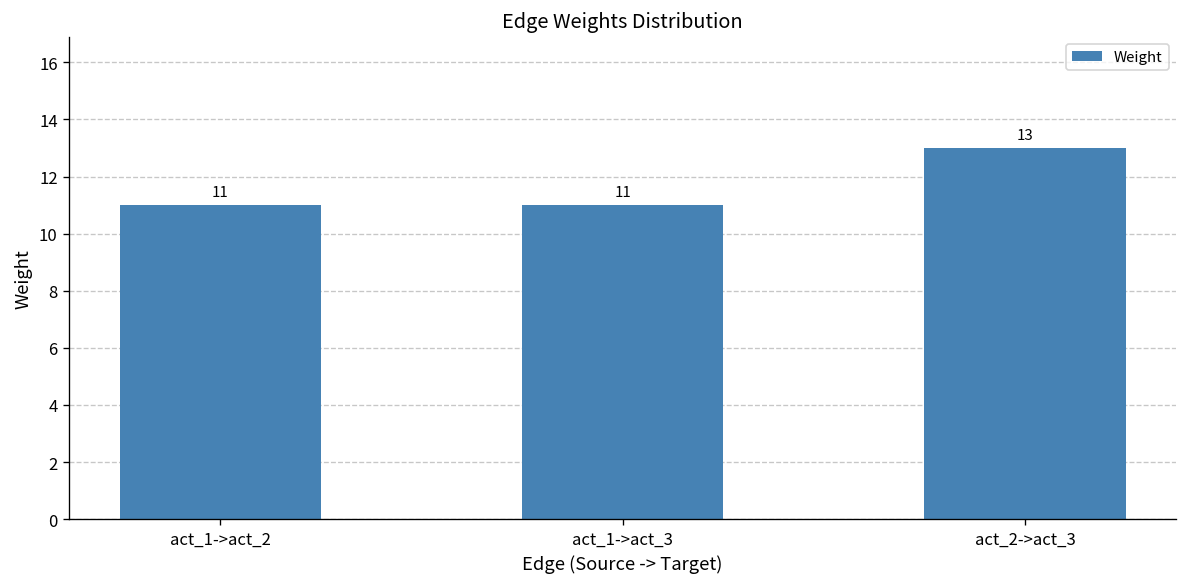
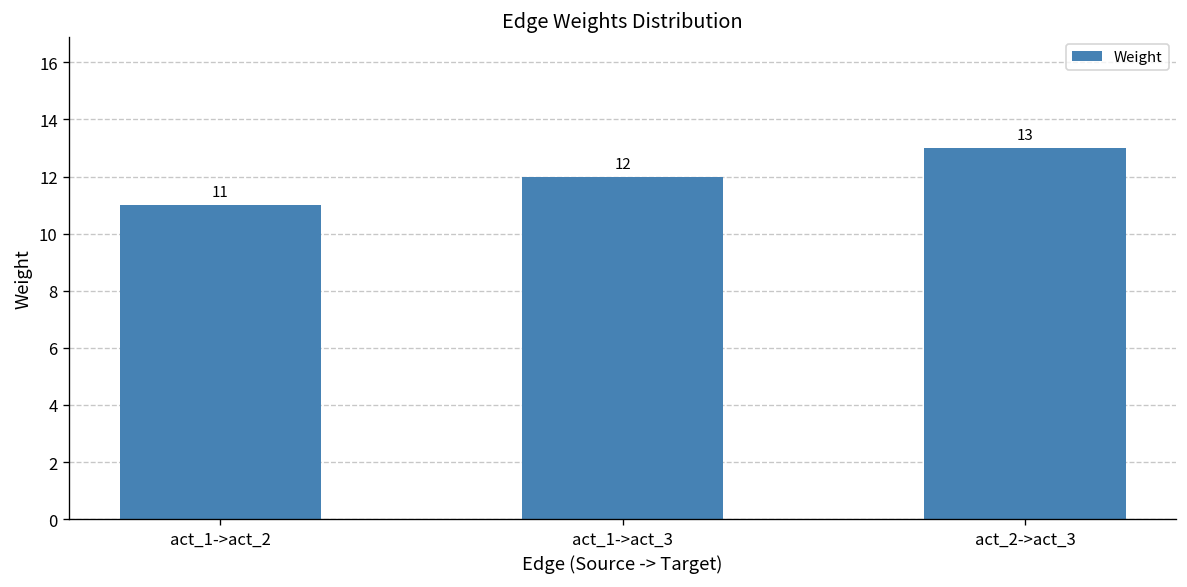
  {
    "act_1->act_2": 11,
-   "act_1->act_3": 11,
+   "act_1->act_3": 12,
    "act_2->act_3": 13
  }
